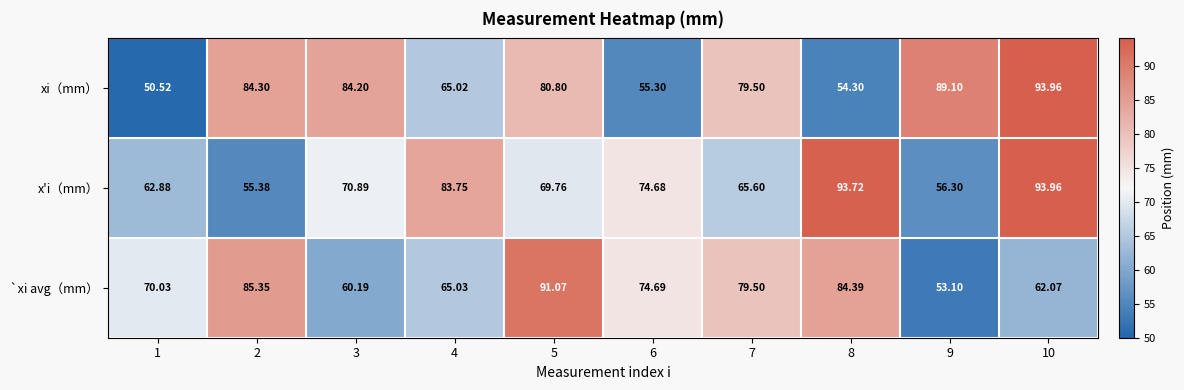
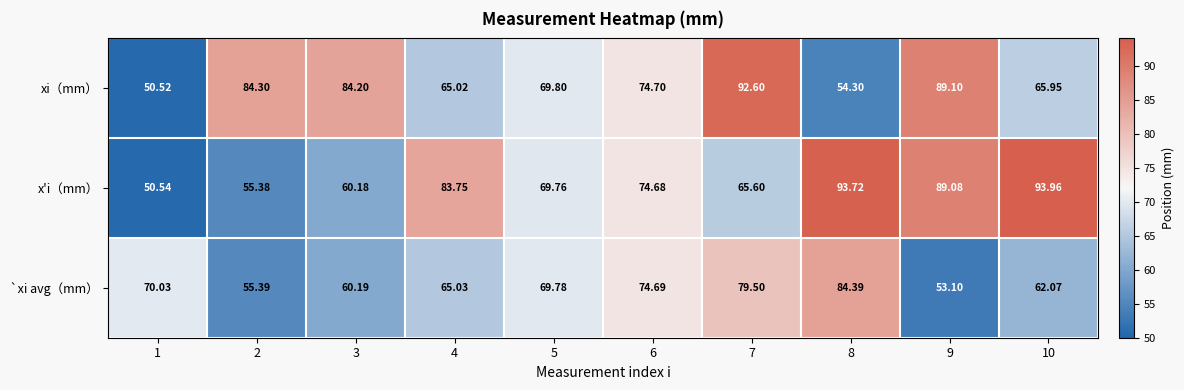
  {
    "xi（mm）": {
      "1": 50.52,
      "2": 84.30,
      "3": 84.20,
      "4": 65.02,
-     "5": 80.80,
-     "6": 55.30,
-     "7": 79.50,
+     "5": 69.80,
+     "6": 74.70,
+     "7": 92.60,
      "8": 54.30,
      "9": 89.10,
-     "10": 93.96
+     "10": 65.95
    },
    "x'i（mm）": {
-     "1": 62.88,
+     "1": 50.54,
      "2": 55.38,
-     "3": 70.89,
+     "3": 60.18,
      "4": 83.75,
      "5": 69.76,
      "6": 74.68,
      "7": 65.60,
      "8": 93.72,
-     "9": 56.30,
+     "9": 89.08,
      "10": 93.96
    },
    "`xi avg（mm）": {
      "1": 70.03,
-     "2": 85.35,
+     "2": 55.39,
      "3": 60.19,
      "4": 65.03,
-     "5": 91.07,
+     "5": 69.78,
      "6": 74.69,
      "7": 79.50,
      "8": 84.39,
      "9": 53.10,
      "10": 62.07
    }
  }
